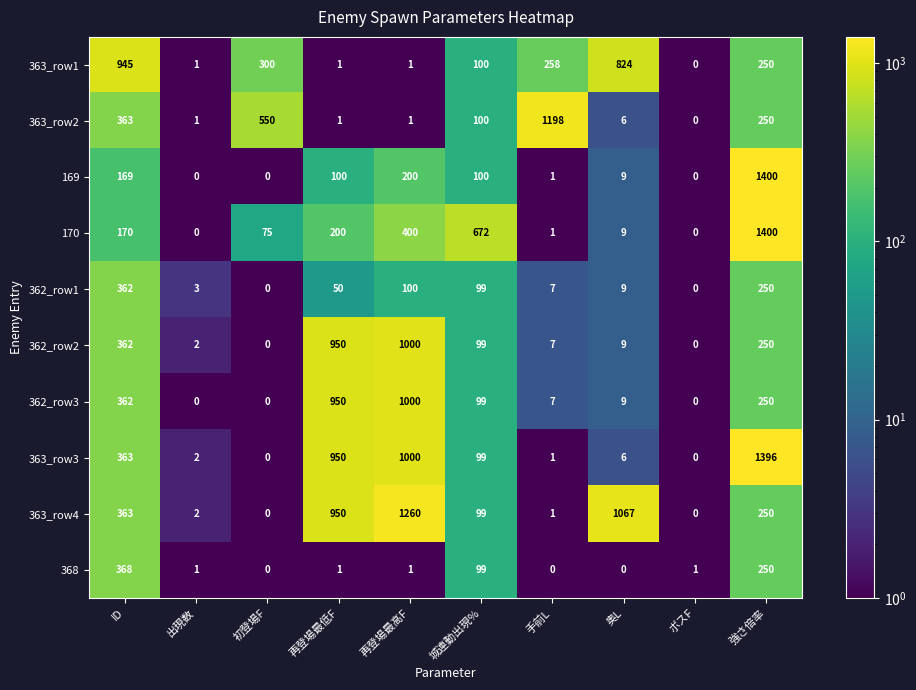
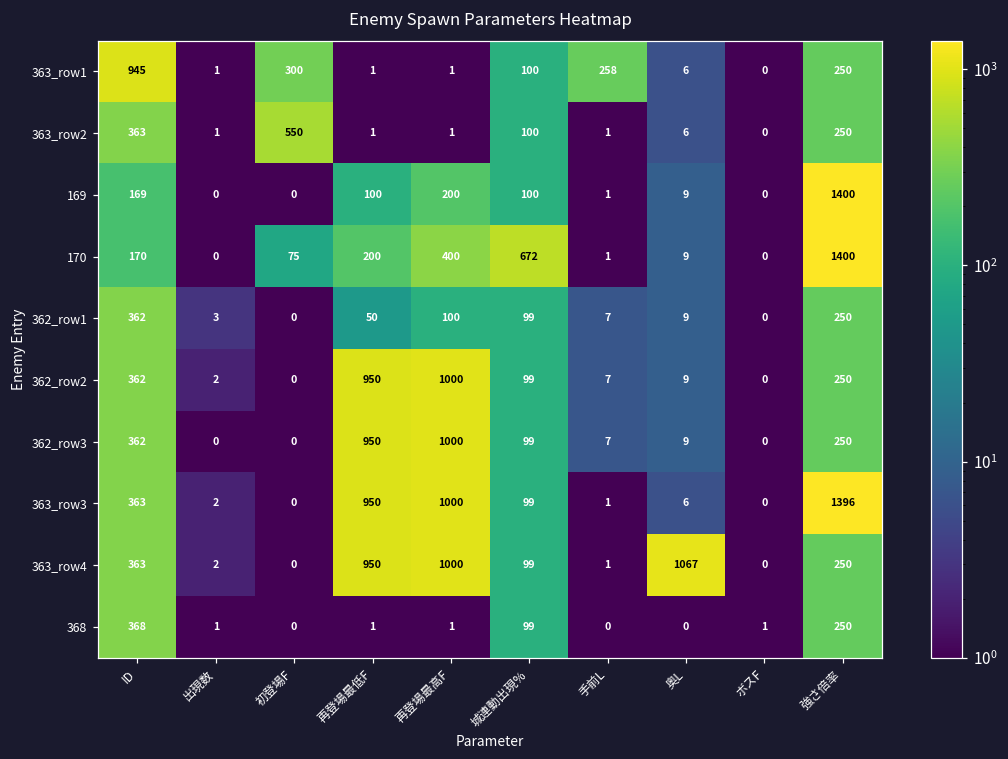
  {
    "363_row1": {
      "ID": 945,
      "出現数": 1,
      "初登場F": 300,
      "再登場最低F": 1,
      "再登場最高F": 1,
      "城連動出現%": 100,
      "手前L": 258,
-     "奥L": 824,
+     "奥L": 6,
      "ボスF": 0,
      "強さ倍率": 250
    },
    "363_row2": {
      "ID": 363,
      "出現数": 1,
      "初登場F": 550,
      "再登場最低F": 1,
      "再登場最高F": 1,
      "城連動出現%": 100,
-     "手前L": 1198,
+     "手前L": 1,
      "奥L": 6,
      "ボスF": 0,
      "強さ倍率": 250
    },
    "169": {
      "ID": 169,
      "出現数": 0,
      "初登場F": 0,
      "再登場最低F": 100,
      "再登場最高F": 200,
      "城連動出現%": 100,
      "手前L": 1,
      "奥L": 9,
      "ボスF": 0,
      "強さ倍率": 1400
    },
    "170": {
      "ID": 170,
      "出現数": 0,
      "初登場F": 75,
      "再登場最低F": 200,
      "再登場最高F": 400,
      "城連動出現%": 672,
      "手前L": 1,
      "奥L": 9,
      "ボスF": 0,
      "強さ倍率": 1400
    },
    "362_row1": {
      "ID": 362,
      "出現数": 3,
      "初登場F": 0,
      "再登場最低F": 50,
      "再登場最高F": 100,
      "城連動出現%": 99,
      "手前L": 7,
      "奥L": 9,
      "ボスF": 0,
      "強さ倍率": 250
    },
    "362_row2": {
      "ID": 362,
      "出現数": 2,
      "初登場F": 0,
      "再登場最低F": 950,
      "再登場最高F": 1000,
      "城連動出現%": 99,
      "手前L": 7,
      "奥L": 9,
      "ボスF": 0,
      "強さ倍率": 250
    },
    "362_row3": {
      "ID": 362,
      "出現数": 0,
      "初登場F": 0,
      "再登場最低F": 950,
      "再登場最高F": 1000,
      "城連動出現%": 99,
      "手前L": 7,
      "奥L": 9,
      "ボスF": 0,
      "強さ倍率": 250
    },
    "363_row3": {
      "ID": 363,
      "出現数": 2,
      "初登場F": 0,
      "再登場最低F": 950,
      "再登場最高F": 1000,
      "城連動出現%": 99,
      "手前L": 1,
      "奥L": 6,
      "ボスF": 0,
      "強さ倍率": 1396
    },
    "363_row4": {
      "ID": 363,
      "出現数": 2,
      "初登場F": 0,
      "再登場最低F": 950,
-     "再登場最高F": 1260,
+     "再登場最高F": 1000,
      "城連動出現%": 99,
      "手前L": 1,
      "奥L": 1067,
      "ボスF": 0,
      "強さ倍率": 250
    },
    "368": {
      "ID": 368,
      "出現数": 1,
      "初登場F": 0,
      "再登場最低F": 1,
      "再登場最高F": 1,
      "城連動出現%": 99,
      "手前L": 0,
      "奥L": 0,
      "ボスF": 1,
      "強さ倍率": 250
    }
  }
